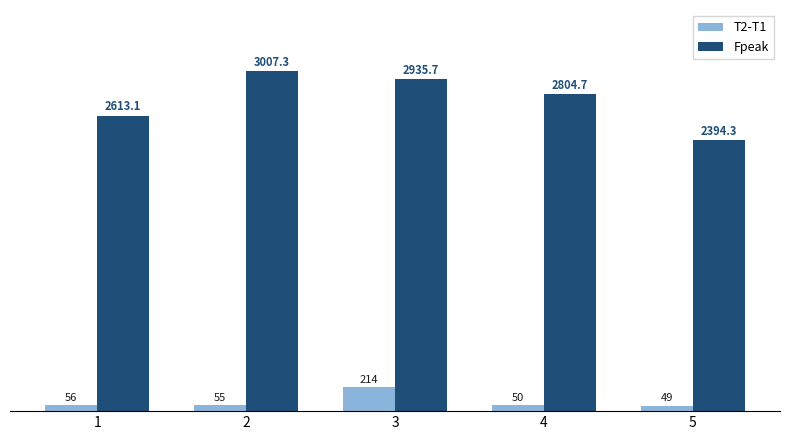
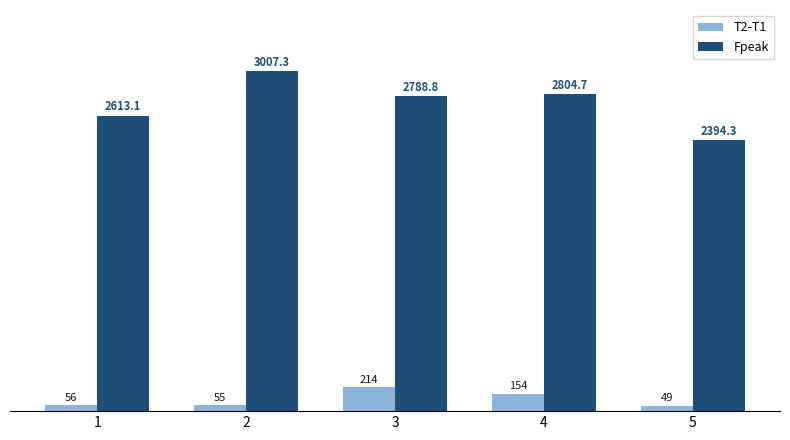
  {
    "T2-T1": {
      "1": 56,
      "2": 55,
      "3": 214,
-     "4": 50,
+     "4": 154,
      "5": 49
    },
    "Fpeak": {
      "1": 2613.1,
      "2": 3007.3,
-     "3": 2935.7,
+     "3": 2788.8,
      "4": 2804.7,
      "5": 2394.3
    }
  }
